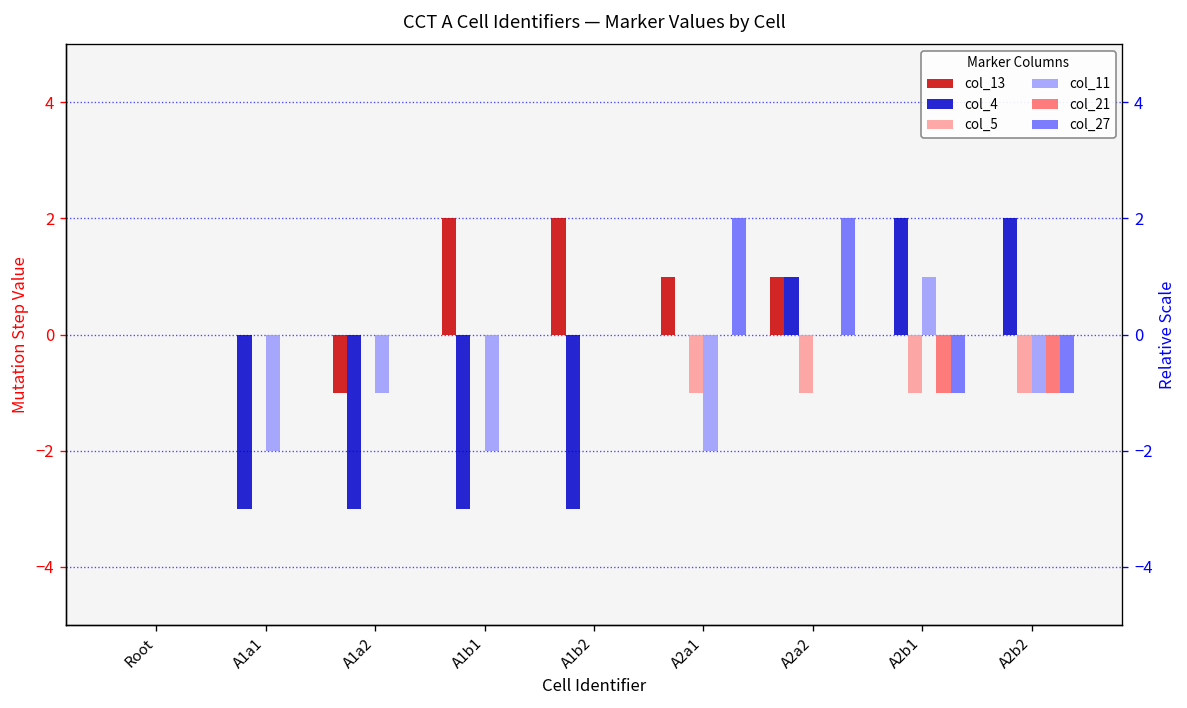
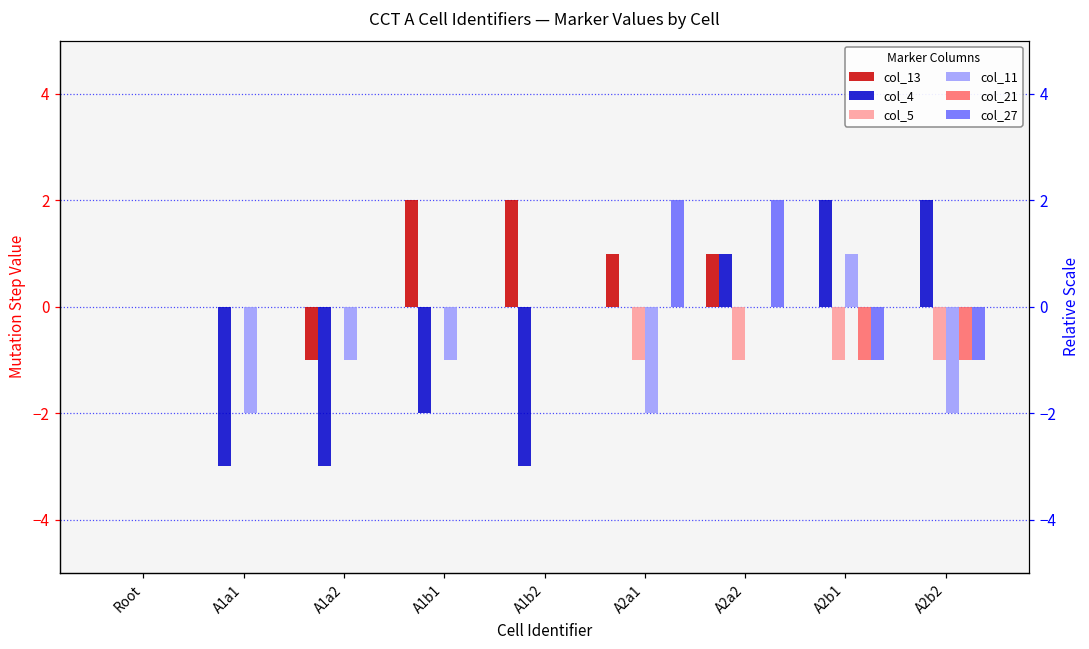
  {
    "col_13": {
      "Root": 0,
      "A1a1": 0,
      "A1a2": -1,
      "A1b1": 2,
      "A1b2": 2,
      "A2a1": 1,
      "A2a2": 1,
      "A2b1": 0,
      "A2b2": 0
    },
    "col_4": {
      "Root": 0,
      "A1a1": -3,
      "A1a2": -3,
-     "A1b1": -3,
+     "A1b1": -2,
      "A1b2": -3,
      "A2a1": 0,
      "A2a2": 1,
      "A2b1": 2,
      "A2b2": 2
    },
    "col_5": {
      "Root": 0,
      "A1a1": 0,
      "A1a2": 0,
      "A1b1": 0,
      "A1b2": 0,
      "A2a1": -1,
      "A2a2": -1,
      "A2b1": -1,
      "A2b2": -1
    },
    "col_11": {
      "Root": 0,
      "A1a1": -2,
      "A1a2": -1,
-     "A1b1": -2,
+     "A1b1": -1,
      "A1b2": 0,
      "A2a1": -2,
      "A2a2": 0,
      "A2b1": 1,
-     "A2b2": -1
+     "A2b2": -2
    },
    "col_21": {
      "Root": 0,
      "A1a1": 0,
      "A1a2": 0,
      "A1b1": 0,
      "A1b2": 0,
      "A2a1": 0,
      "A2a2": 0,
      "A2b1": -1,
      "A2b2": -1
    },
    "col_27": {
      "Root": 0,
      "A1a1": 0,
      "A1a2": 0,
      "A1b1": 0,
      "A1b2": 0,
      "A2a1": 2,
      "A2a2": 2,
      "A2b1": -1,
      "A2b2": -1
    }
  }
